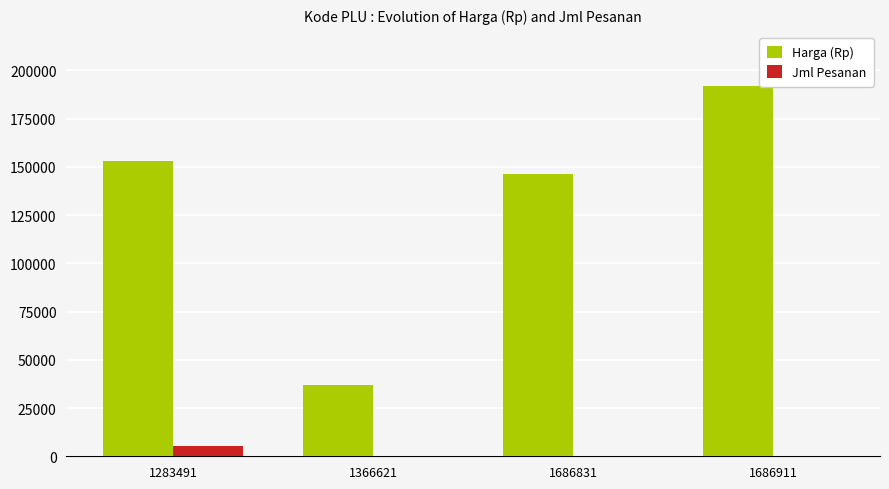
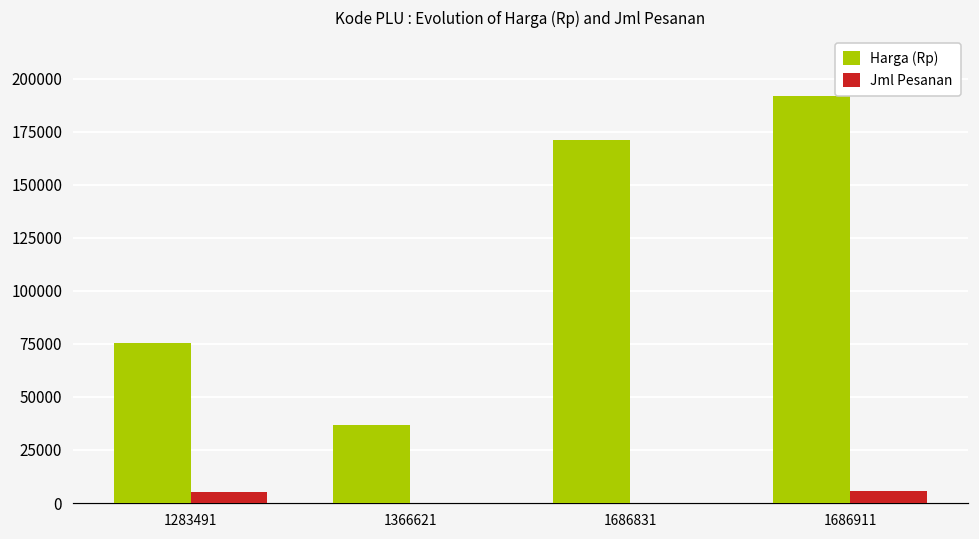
  {
    "Harga (Rp)": {
-     "1283491": 153000,
+     "1283491": 75000,
      "1366621": 37000,
-     "1686831": 146000,
+     "1686831": 171000,
      "1686911": 192000
    },
    "Jml Pesanan": {
      "1283491": 5000,
-     "1686911": 0
+     "1686911": 6000
    }
  }
